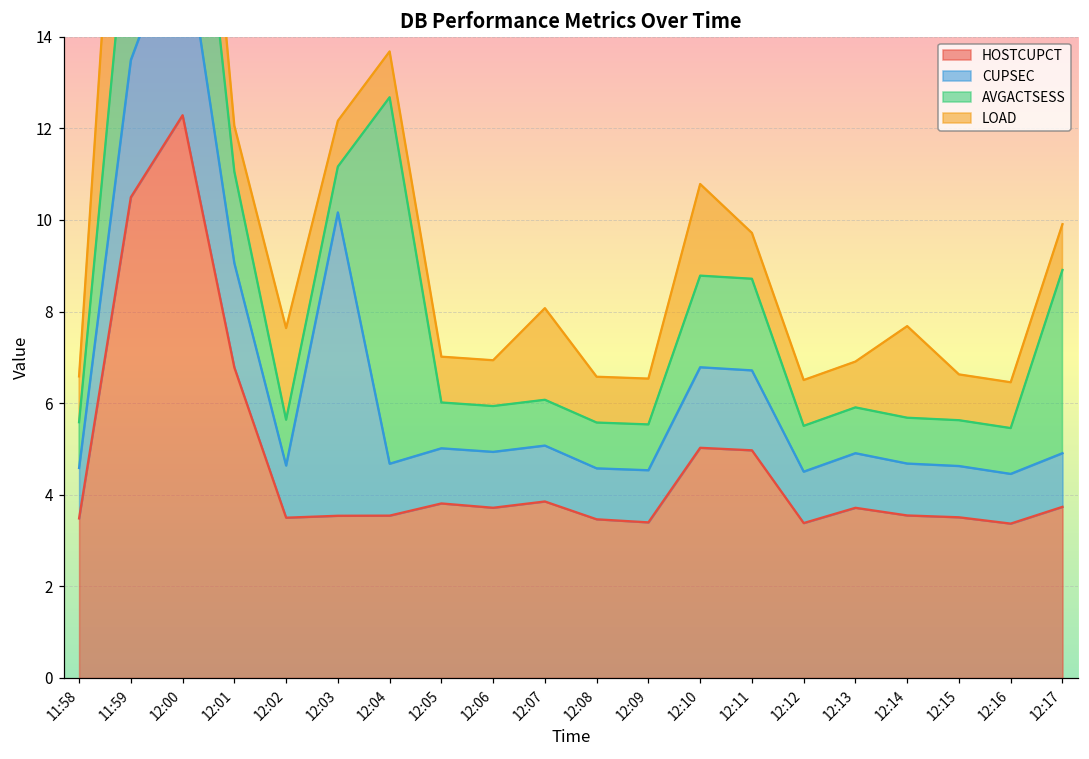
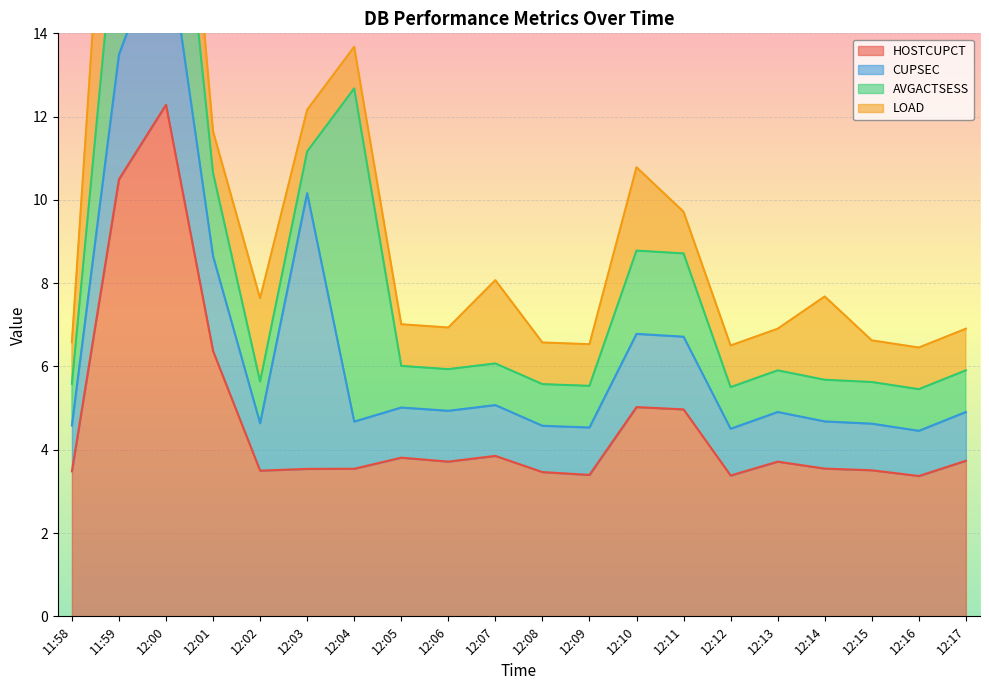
  {
    "HOSTCUPCT": {
      "11:58": 3.5,
      "11:59": 10.5,
      "12:00": 12.3,
-     "12:01": 6.8,
+     "12:01": 6.4,
      "12:02": 3.5,
      "12:03": 3.5,
      "12:04": 3.5,
      "12:05": 3.8,
      "12:06": 3.7,
      "12:07": 3.9,
      "12:08": 3.5,
      "12:09": 3.4,
      "12:10": 5.0,
      "12:11": 5.0,
      "12:12": 3.4,
      "12:13": 3.7,
      "12:14": 3.5,
      "12:15": 3.5,
      "12:16": 3.4,
      "12:17": 3.7
    },
    "CUPSEC": {
      "11:58": 1.1,
      "11:59": 3.0,
      "12:01": 2.3,
      "12:02": 1.1,
      "12:03": 6.6,
      "12:04": 1.1,
      "12:05": 1.2,
      "12:06": 1.2,
      "12:07": 1.2,
      "12:08": 1.1,
      "12:09": 1.1,
      "12:10": 1.8,
      "12:11": 1.7,
      "12:12": 1.1,
      "12:13": 1.2,
      "12:14": 1.1,
      "12:15": 1.1,
      "12:16": 1.1,
      "12:17": 1.2
    },
    "AVGACTSESS": {
      "11:58": 1,
      "12:01": 2,
      "12:02": 1,
      "12:03": 1,
      "12:04": 8,
      "12:05": 1,
      "12:06": 1,
      "12:07": 1,
      "12:08": 1,
      "12:09": 1,
      "12:10": 2,
      "12:11": 2,
      "12:12": 1,
      "12:13": 1,
      "12:14": 1,
      "12:15": 1,
      "12:16": 1,
-     "12:17": 4
+     "12:17": 1
    },
    "LOAD": {
      "11:58": 1.0,
      "12:01": 1.0,
      "12:02": 2.0,
      "12:03": 1.0,
      "12:04": 1.0,
      "12:05": 1.0,
      "12:06": 1.0,
      "12:07": 2.0,
      "12:08": 1.0,
      "12:09": 1.0,
      "12:10": 2.0,
      "12:11": 1.0,
      "12:12": 1.0,
      "12:13": 1.0,
      "12:14": 2.0,
      "12:15": 1.0,
      "12:16": 1.0,
      "12:17": 1.0
    }
  }
